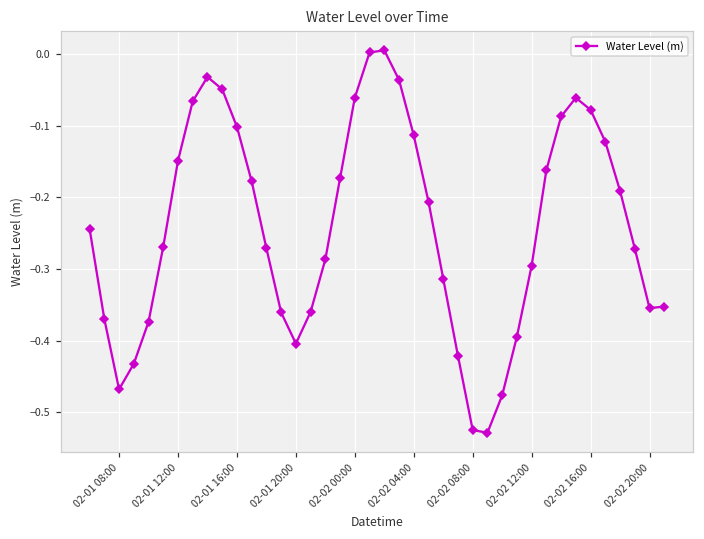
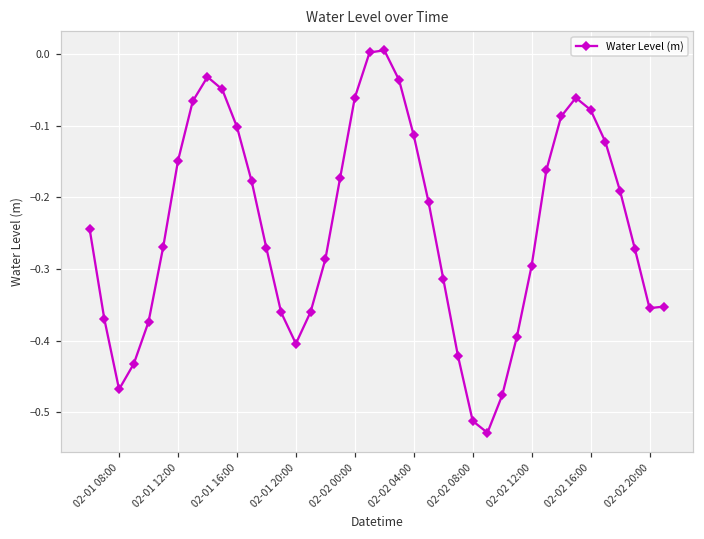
  {
    "02-01 08:00": -0.47,
    "02-01 12:00": -0.15,
    "02-01 16:00": -0.10,
    "02-01 20:00": -0.40,
    "02-02 00:00": -0.06,
    "02-02 04:00": -0.11,
-   "02-02 08:00": -0.52,
+   "02-02 08:00": -0.51,
    "02-02 12:00": -0.30,
    "02-02 16:00": -0.08,
    "02-02 20:00": -0.35
  }
